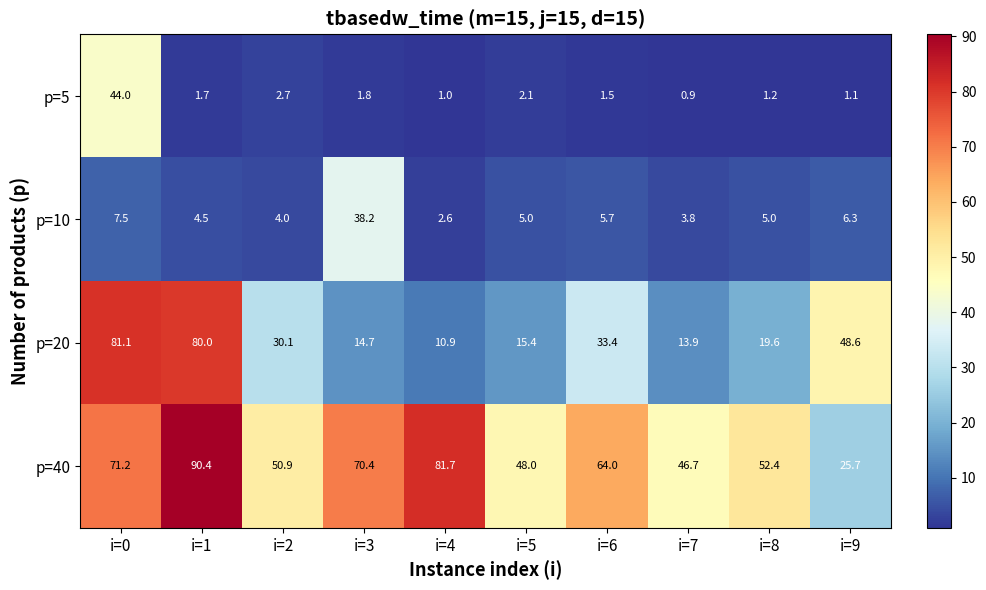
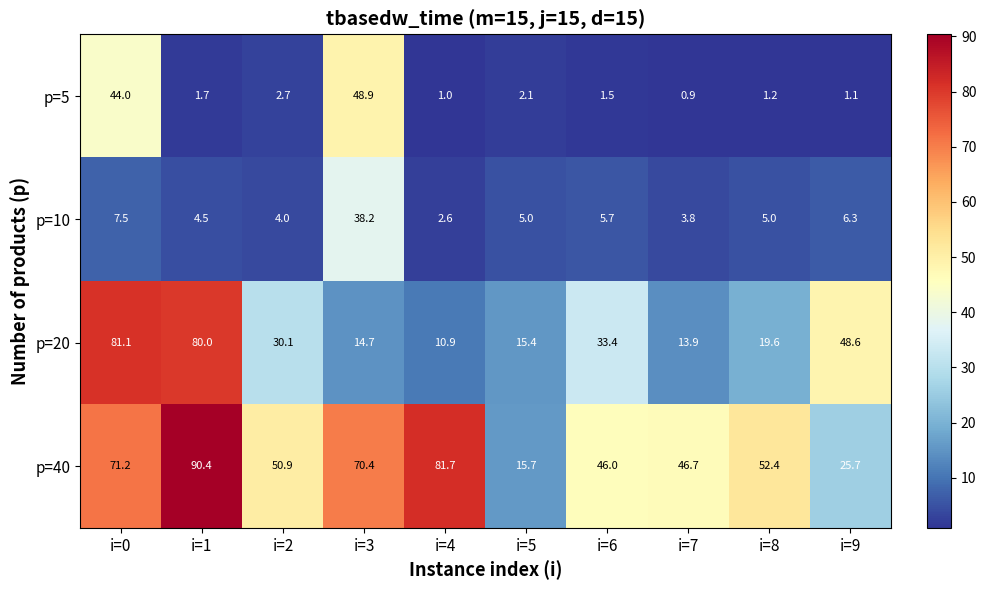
  {
    "p=5": {
      "i=0": 44.0,
      "i=1": 1.7,
      "i=2": 2.7,
-     "i=3": 1.8,
+     "i=3": 48.9,
      "i=4": 1.0,
      "i=5": 2.1,
      "i=6": 1.5,
      "i=7": 0.9,
      "i=8": 1.2,
      "i=9": 1.1
    },
    "p=10": {
      "i=0": 7.5,
      "i=1": 4.5,
      "i=2": 4.0,
      "i=3": 38.2,
      "i=4": 2.6,
      "i=5": 5.0,
      "i=6": 5.7,
      "i=7": 3.8,
      "i=8": 5.0,
      "i=9": 6.3
    },
    "p=20": {
      "i=0": 81.1,
      "i=1": 80.0,
      "i=2": 30.1,
      "i=3": 14.7,
      "i=4": 10.9,
      "i=5": 15.4,
      "i=6": 33.4,
      "i=7": 13.9,
      "i=8": 19.6,
      "i=9": 48.6
    },
    "p=40": {
      "i=0": 71.2,
      "i=1": 90.4,
      "i=2": 50.9,
      "i=3": 70.4,
      "i=4": 81.7,
-     "i=5": 48.0,
-     "i=6": 64.0,
+     "i=5": 15.7,
+     "i=6": 46.0,
      "i=7": 46.7,
      "i=8": 52.4,
      "i=9": 25.7
    }
  }
